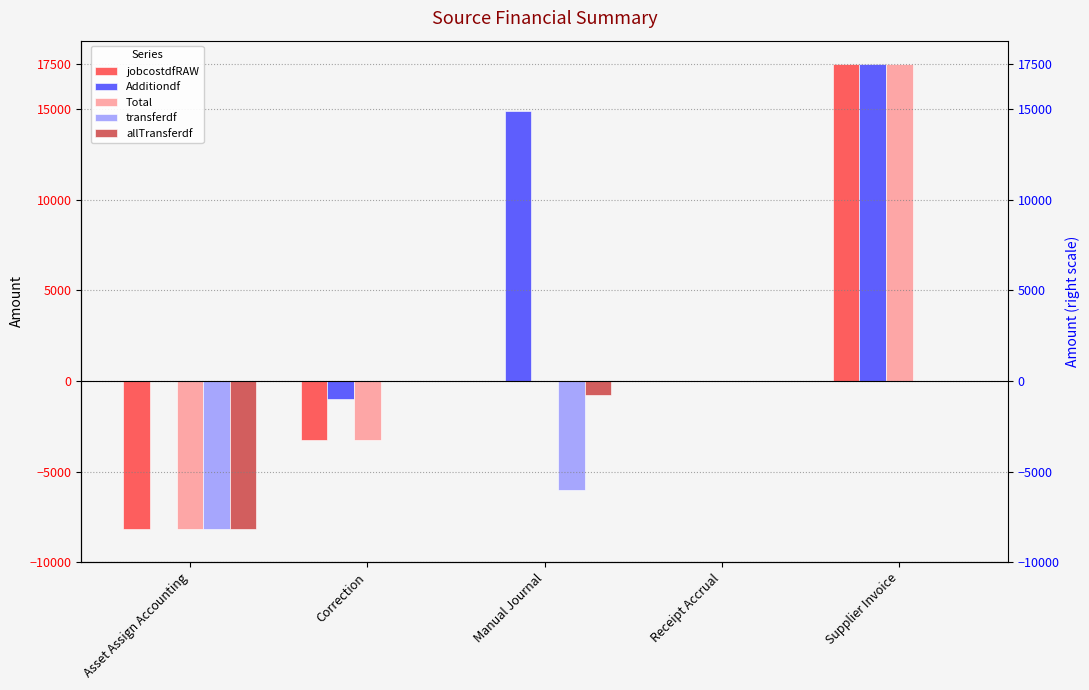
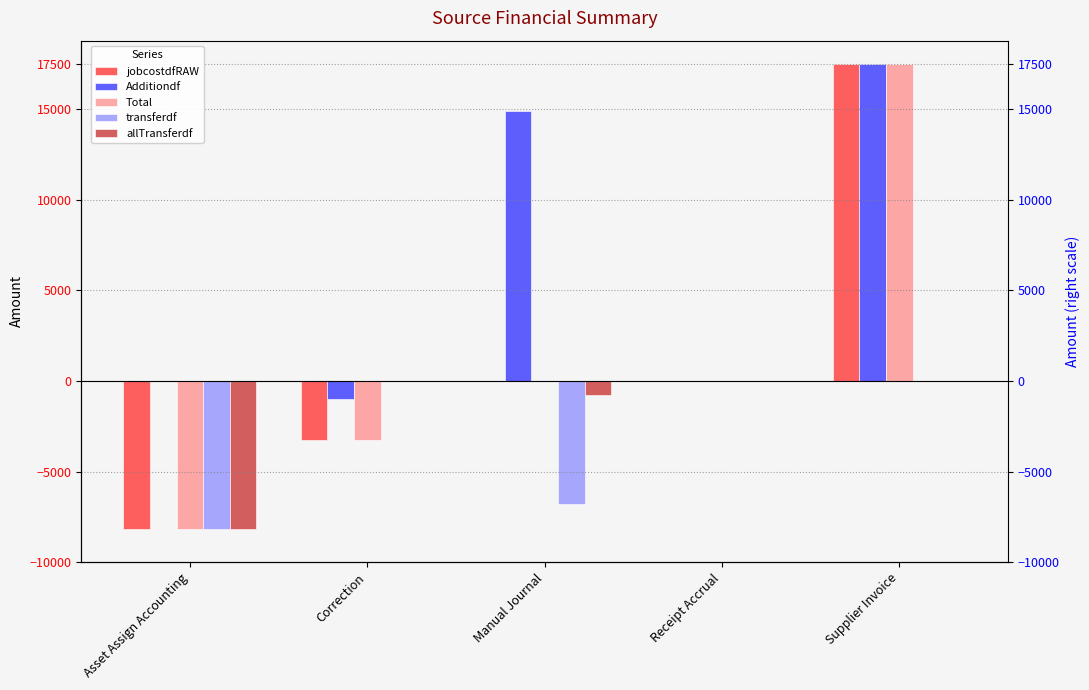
  {
    "Additiondf": {
      "Asset Assign Accounting": 0,
      "Correction": -1000,
      "Manual Journal": 14900,
      "Receipt Accrual": 0,
      "Supplier Invoice": 17500
    },
    "Total": {
      "Asset Assign Accounting": -8200,
      "Correction": -3300,
      "Manual Journal": 0,
      "Receipt Accrual": 0,
      "Supplier Invoice": 17500
    },
    "transferdf": {
      "Asset Assign Accounting": -8200,
      "Correction": 0,
-     "Manual Journal": -6000,
+     "Manual Journal": -6800,
      "Receipt Accrual": 0,
      "Supplier Invoice": 0
    }
  }
